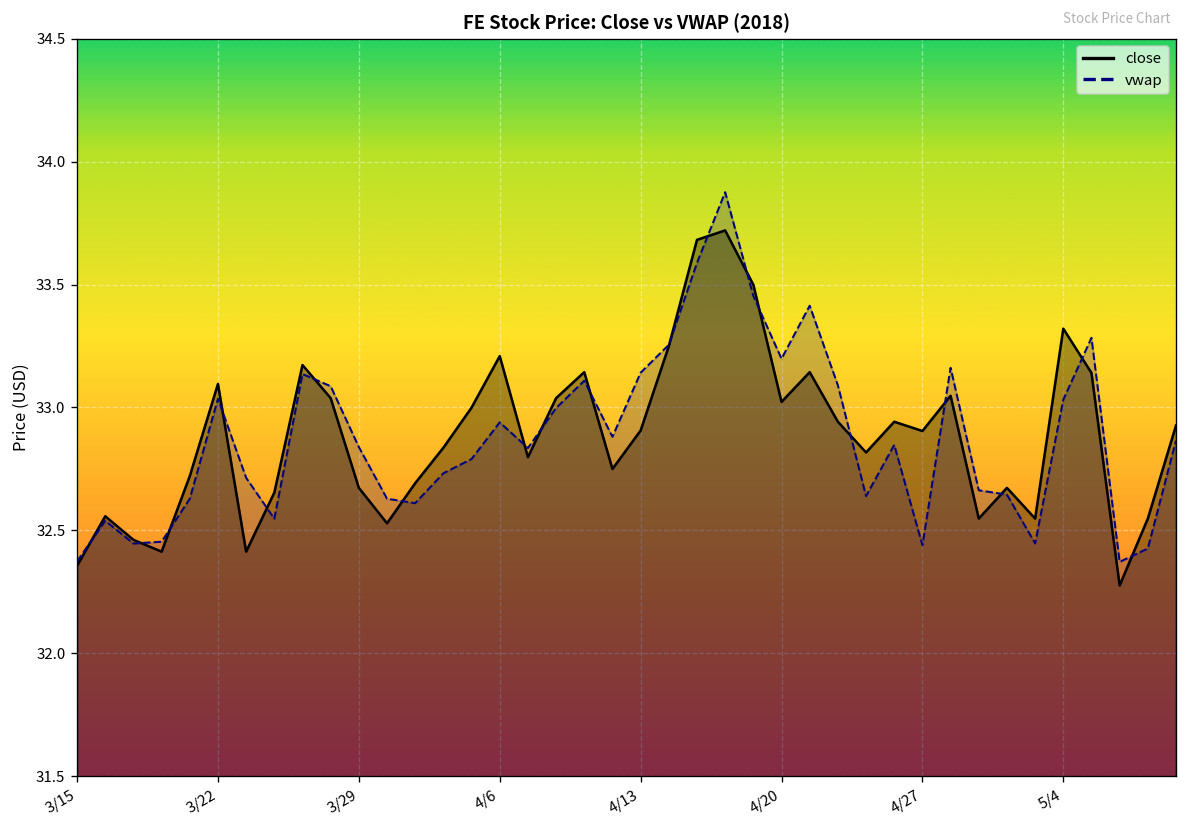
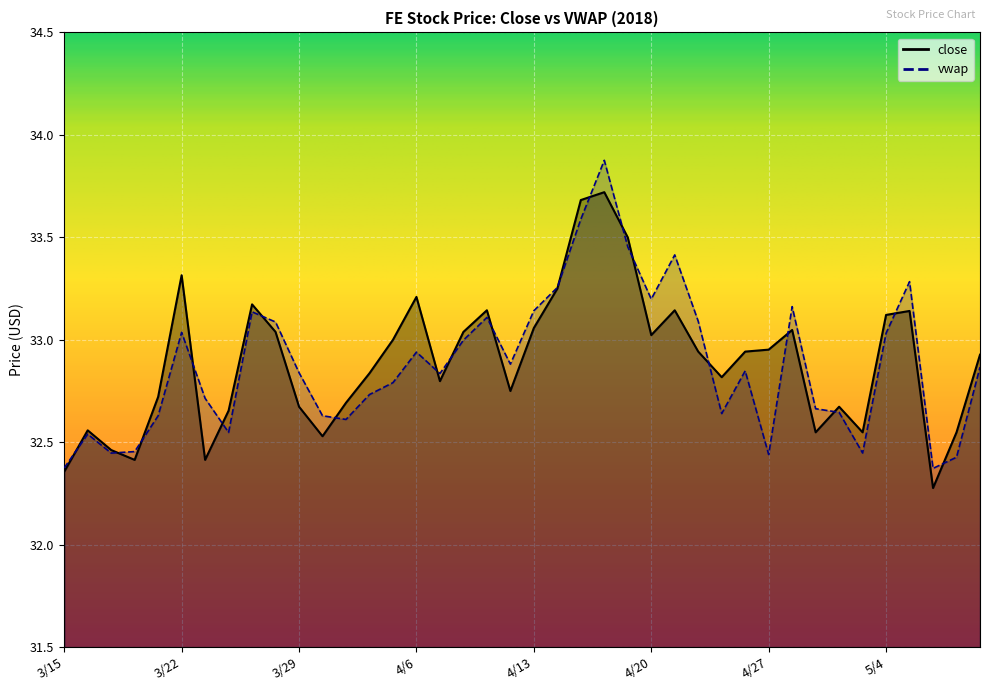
  {
    "close": {
      "3/15": 32.36,
-     "3/22": 33.10,
+     "3/22": 33.31,
      "3/29": 32.67,
      "4/6": 33.21,
-     "4/13": 32.91,
+     "4/13": 33.06,
      "4/20": 33.02,
-     "4/27": 32.90,
-     "5/4": 33.32
+     "4/27": 32.95,
+     "5/4": 33.12
    },
    "vwap": {
      "3/15": 32.37,
      "3/22": 33.04,
      "3/29": 32.84,
      "4/6": 32.94,
      "4/13": 33.14,
      "4/20": 33.20,
      "4/27": 32.44,
      "5/4": 33.03
    }
  }
